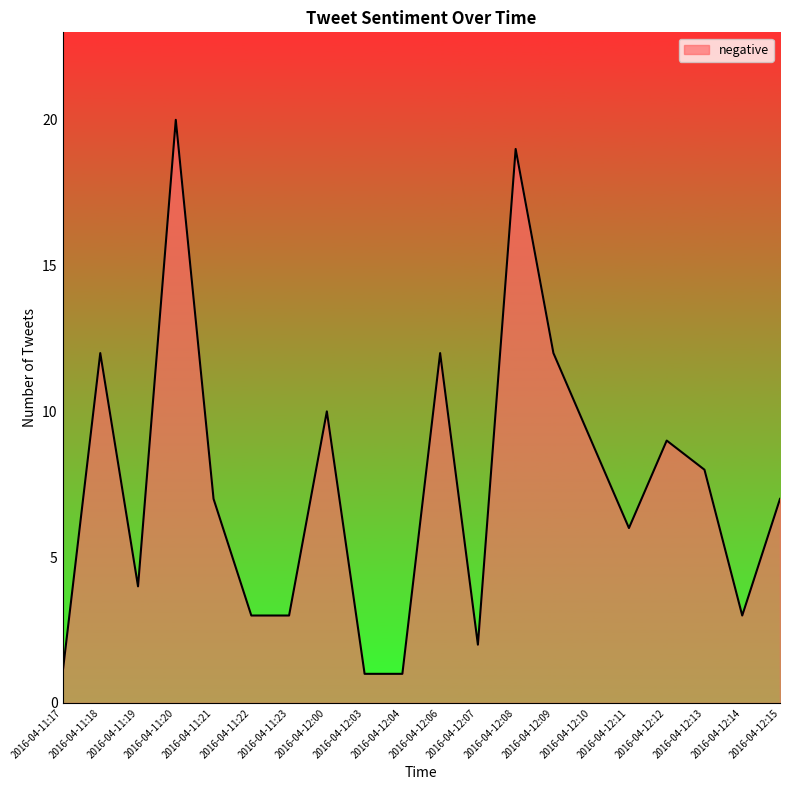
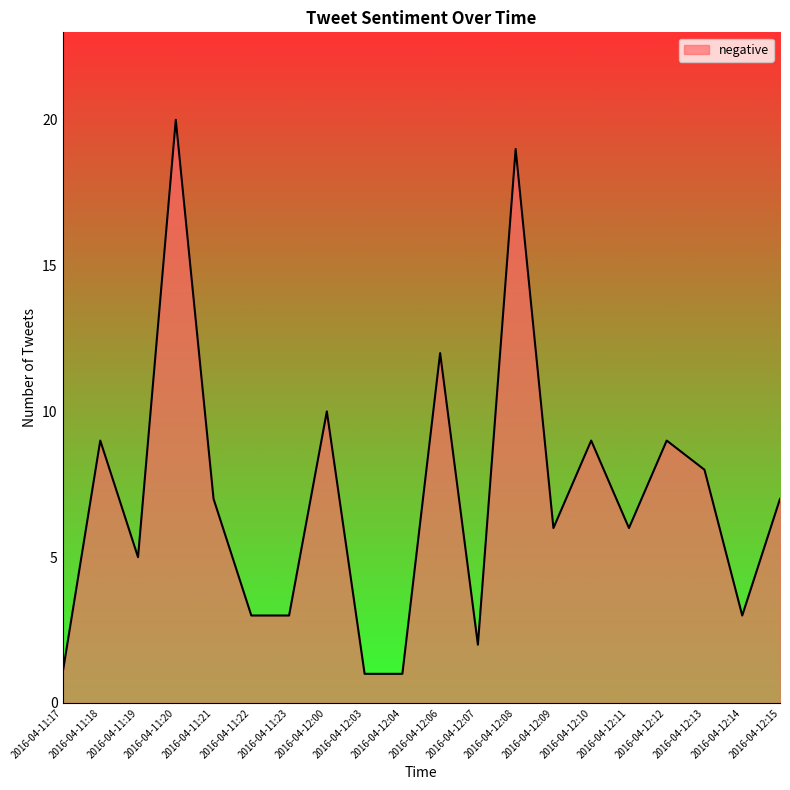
  {
    "2016-04-11:17": 1,
-   "2016-04-11:18": 12,
-   "2016-04-11:19": 4,
+   "2016-04-11:18": 9,
+   "2016-04-11:19": 5,
    "2016-04-11:20": 20,
    "2016-04-11:21": 7,
    "2016-04-11:22": 3,
    "2016-04-11:23": 3,
    "2016-04-12:00": 10,
    "2016-04-12:03": 1,
    "2016-04-12:04": 1,
    "2016-04-12:06": 12,
    "2016-04-12:07": 2,
    "2016-04-12:08": 19,
-   "2016-04-12:09": 12,
+   "2016-04-12:09": 6,
    "2016-04-12:10": 9,
    "2016-04-12:11": 6,
    "2016-04-12:12": 9,
    "2016-04-12:13": 8,
    "2016-04-12:14": 3,
    "2016-04-12:15": 7
  }
